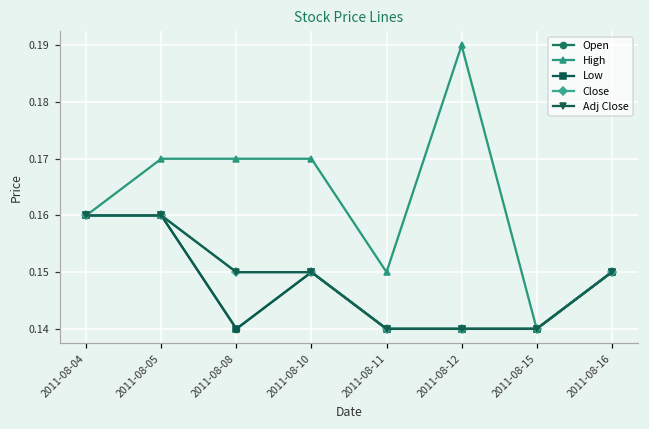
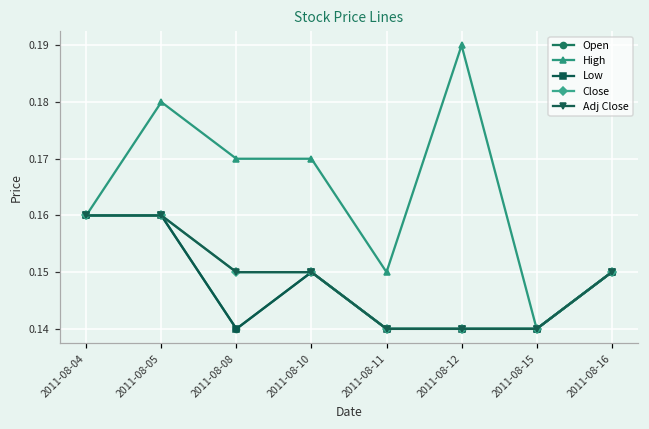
  {
    "High": {
-     "2011-08-05": 0.17,
+     "2011-08-05": 0.18,
      "2011-08-08": 0.17,
      "2011-08-10": 0.17,
      "2011-08-11": 0.15,
      "2011-08-12": 0.19
    }
  }
